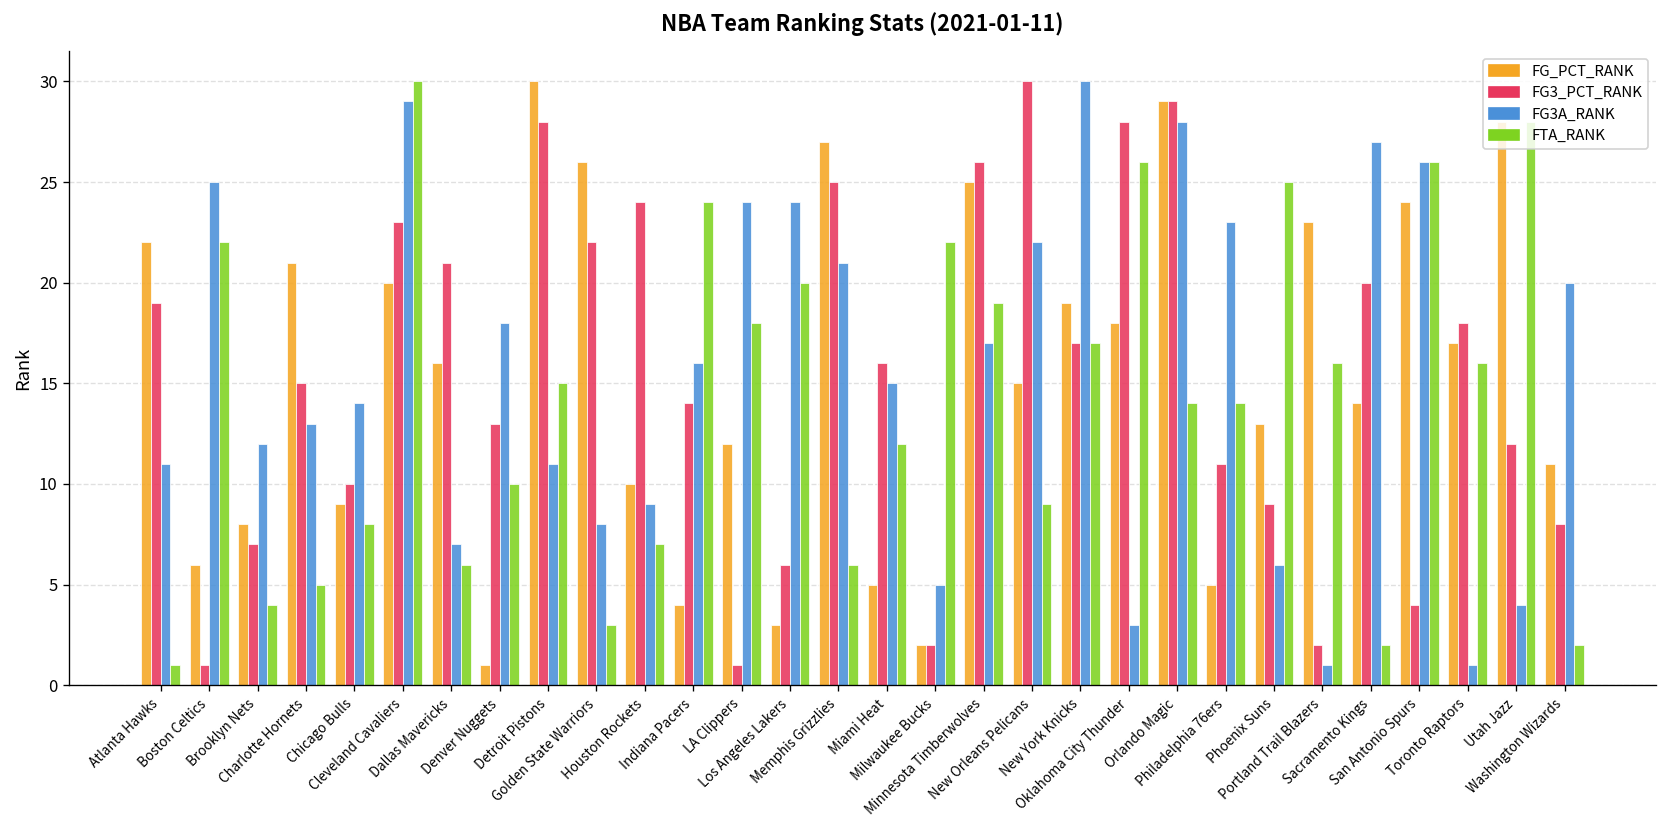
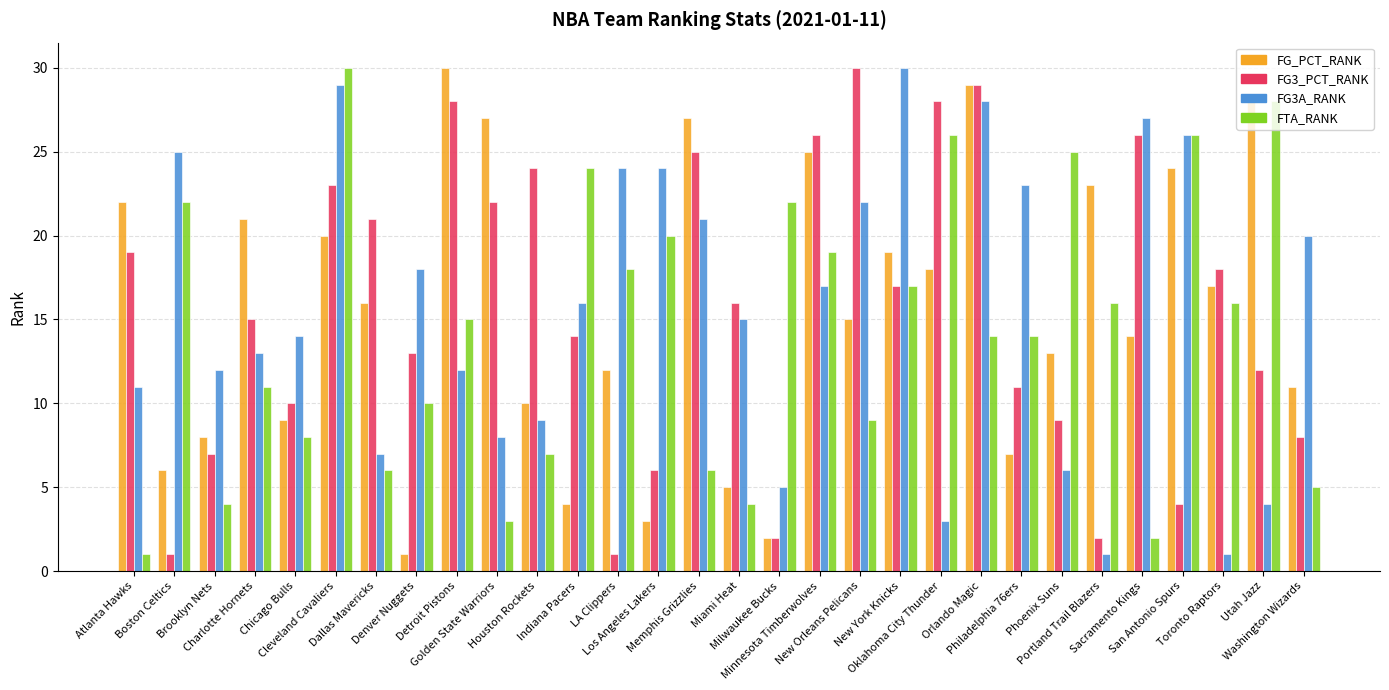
  {
    "FG_PCT_RANK": {
      "Atlanta Hawks": 22,
      "Boston Celtics": 6,
      "Brooklyn Nets": 8,
      "Charlotte Hornets": 21,
      "Chicago Bulls": 9,
      "Cleveland Cavaliers": 20,
      "Dallas Mavericks": 16,
      "Denver Nuggets": 1,
      "Detroit Pistons": 30,
-     "Golden State Warriors": 26,
+     "Golden State Warriors": 27,
      "Houston Rockets": 10,
      "Indiana Pacers": 4,
      "LA Clippers": 12,
      "Los Angeles Lakers": 3,
      "Memphis Grizzlies": 27,
      "Miami Heat": 5,
      "Milwaukee Bucks": 2,
      "Minnesota Timberwolves": 25,
      "New Orleans Pelicans": 15,
      "New York Knicks": 19,
      "Oklahoma City Thunder": 18,
      "Orlando Magic": 29,
-     "Philadelphia 76ers": 5,
+     "Philadelphia 76ers": 7,
      "Phoenix Suns": 13,
      "Portland Trail Blazers": 23,
      "Sacramento Kings": 14,
      "San Antonio Spurs": 24,
      "Toronto Raptors": 17,
      "Washington Wizards": 11
    },
    "FG3_PCT_RANK": {
      "Atlanta Hawks": 19,
      "Boston Celtics": 1,
      "Brooklyn Nets": 7,
      "Charlotte Hornets": 15,
      "Chicago Bulls": 10,
      "Cleveland Cavaliers": 23,
      "Dallas Mavericks": 21,
      "Denver Nuggets": 13,
      "Detroit Pistons": 28,
      "Golden State Warriors": 22,
      "Houston Rockets": 24,
      "Indiana Pacers": 14,
      "LA Clippers": 1,
      "Los Angeles Lakers": 6,
      "Memphis Grizzlies": 25,
      "Miami Heat": 16,
      "Milwaukee Bucks": 2,
      "Minnesota Timberwolves": 26,
      "New Orleans Pelicans": 30,
      "New York Knicks": 17,
      "Oklahoma City Thunder": 28,
      "Orlando Magic": 29,
      "Philadelphia 76ers": 11,
      "Phoenix Suns": 9,
      "Portland Trail Blazers": 2,
-     "Sacramento Kings": 20,
+     "Sacramento Kings": 26,
      "San Antonio Spurs": 4,
      "Toronto Raptors": 18,
      "Utah Jazz": 12,
      "Washington Wizards": 8
    },
    "FG3A_RANK": {
      "Atlanta Hawks": 11,
      "Boston Celtics": 25,
      "Brooklyn Nets": 12,
      "Charlotte Hornets": 13,
      "Chicago Bulls": 14,
      "Cleveland Cavaliers": 29,
      "Dallas Mavericks": 7,
      "Denver Nuggets": 18,
-     "Detroit Pistons": 11,
+     "Detroit Pistons": 12,
      "Golden State Warriors": 8,
      "Houston Rockets": 9,
      "Indiana Pacers": 16,
      "LA Clippers": 24,
      "Los Angeles Lakers": 24,
      "Memphis Grizzlies": 21,
      "Miami Heat": 15,
      "Milwaukee Bucks": 5,
      "Minnesota Timberwolves": 17,
      "New Orleans Pelicans": 22,
      "New York Knicks": 30,
      "Oklahoma City Thunder": 3,
      "Orlando Magic": 28,
      "Philadelphia 76ers": 23,
      "Phoenix Suns": 6,
      "Portland Trail Blazers": 1,
      "Sacramento Kings": 27,
      "San Antonio Spurs": 26,
      "Toronto Raptors": 1,
      "Utah Jazz": 4,
      "Washington Wizards": 20
    },
    "FTA_RANK": {
      "Atlanta Hawks": 1,
      "Boston Celtics": 22,
      "Brooklyn Nets": 4,
-     "Charlotte Hornets": 5,
+     "Charlotte Hornets": 11,
      "Chicago Bulls": 8,
      "Cleveland Cavaliers": 30,
      "Dallas Mavericks": 6,
      "Denver Nuggets": 10,
      "Detroit Pistons": 15,
      "Golden State Warriors": 3,
      "Houston Rockets": 7,
      "Indiana Pacers": 24,
      "LA Clippers": 18,
      "Los Angeles Lakers": 20,
      "Memphis Grizzlies": 6,
-     "Miami Heat": 12,
+     "Miami Heat": 4,
      "Milwaukee Bucks": 22,
      "Minnesota Timberwolves": 19,
      "New Orleans Pelicans": 9,
      "New York Knicks": 17,
      "Oklahoma City Thunder": 26,
      "Orlando Magic": 14,
      "Philadelphia 76ers": 14,
      "Phoenix Suns": 25,
      "Portland Trail Blazers": 16,
      "Sacramento Kings": 2,
      "San Antonio Spurs": 26,
      "Toronto Raptors": 16,
-     "Washington Wizards": 2
+     "Washington Wizards": 5
    }
  }
